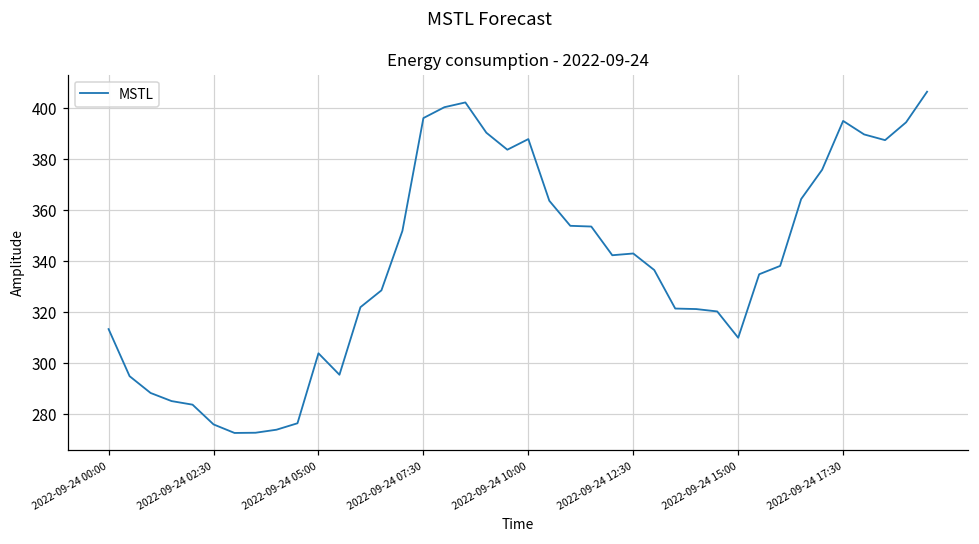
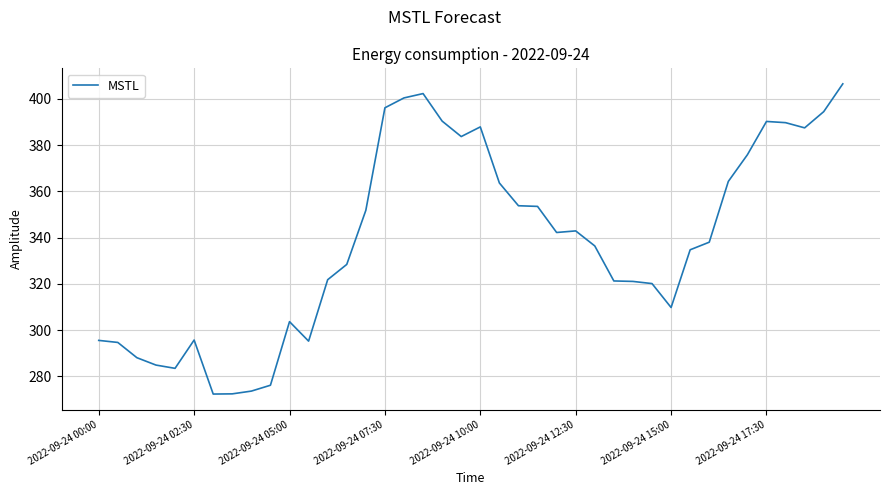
  {
-   "2022-09-24 00:00": 313,
-   "2022-09-24 02:30": 276,
+   "2022-09-24 00:00": 296,
+   "2022-09-24 02:30": 296,
    "2022-09-24 05:00": 304,
    "2022-09-24 07:30": 396,
    "2022-09-24 10:00": 388,
    "2022-09-24 12:30": 343,
    "2022-09-24 15:00": 310,
-   "2022-09-24 17:30": 395
+   "2022-09-24 17:30": 390
  }
